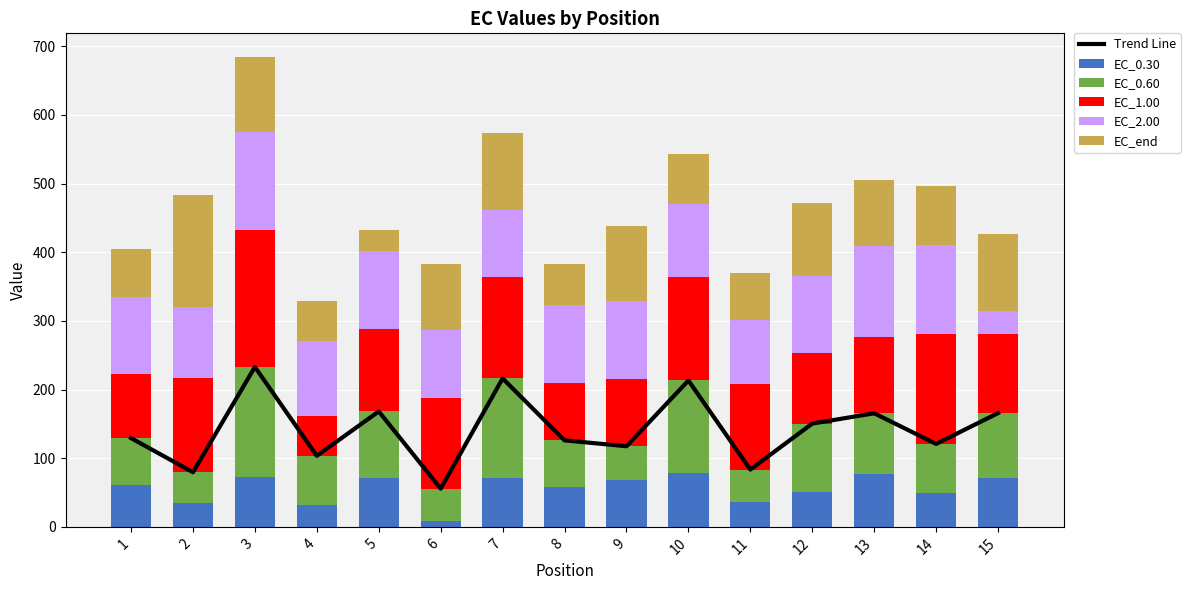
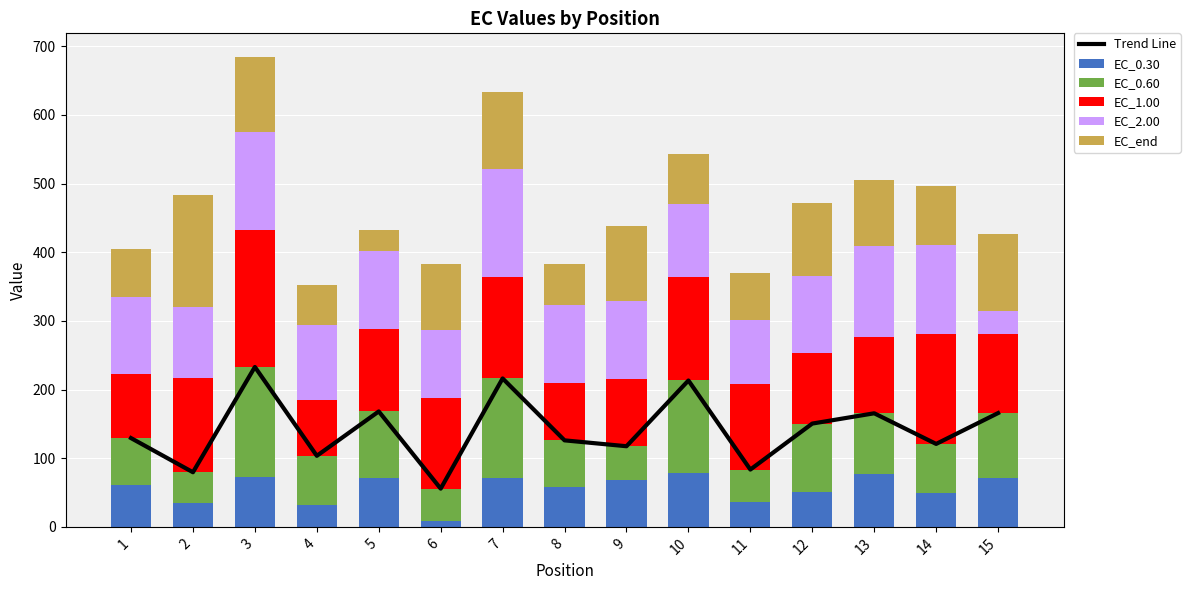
  {
    "Trend Line": {
      "1": 130,
      "2": 80,
      "3": 230,
      "4": 100,
      "5": 170,
      "6": 60,
      "7": 220,
      "8": 130,
      "9": 120,
      "10": 210,
      "11": 80,
      "12": 150,
      "13": 170,
      "14": 120,
      "15": 170
    },
    "EC_0.30": {
      "1": 60,
      "2": 40,
      "3": 70,
      "4": 30,
      "5": 70,
      "6": 10,
      "7": 70,
      "8": 60,
      "9": 70,
      "10": 80,
      "11": 40,
      "12": 50,
      "13": 80,
      "14": 50,
      "15": 70
    },
    "EC_0.60": {
      "1": 70,
      "2": 40,
      "3": 160,
      "4": 70,
      "5": 100,
      "6": 50,
      "7": 140,
      "8": 70,
      "9": 50,
      "10": 140,
      "11": 50,
      "12": 100,
      "13": 90,
      "14": 70,
      "15": 90
    },
    "EC_1.00": {
      "1": 90,
      "2": 140,
      "3": 200,
-     "4": 60,
+     "4": 80,
      "5": 120,
      "6": 130,
      "7": 150,
      "8": 80,
      "9": 100,
      "10": 150,
      "11": 120,
      "12": 100,
      "13": 110,
      "14": 160,
      "15": 120
    },
    "EC_2.00": {
      "1": 110,
      "2": 100,
      "3": 140,
      "4": 110,
      "5": 110,
      "6": 100,
-     "7": 100,
+     "7": 160,
      "8": 110,
      "9": 110,
      "10": 110,
      "11": 90,
      "12": 110,
      "13": 130,
      "14": 130,
      "15": 30
    },
    "EC_end": {
      "1": 70,
      "2": 160,
      "3": 110,
      "4": 60,
      "5": 30,
      "6": 100,
      "7": 110,
      "8": 60,
      "9": 110,
      "10": 70,
      "11": 70,
      "12": 110,
      "13": 100,
      "14": 90,
      "15": 110
    }
  }
